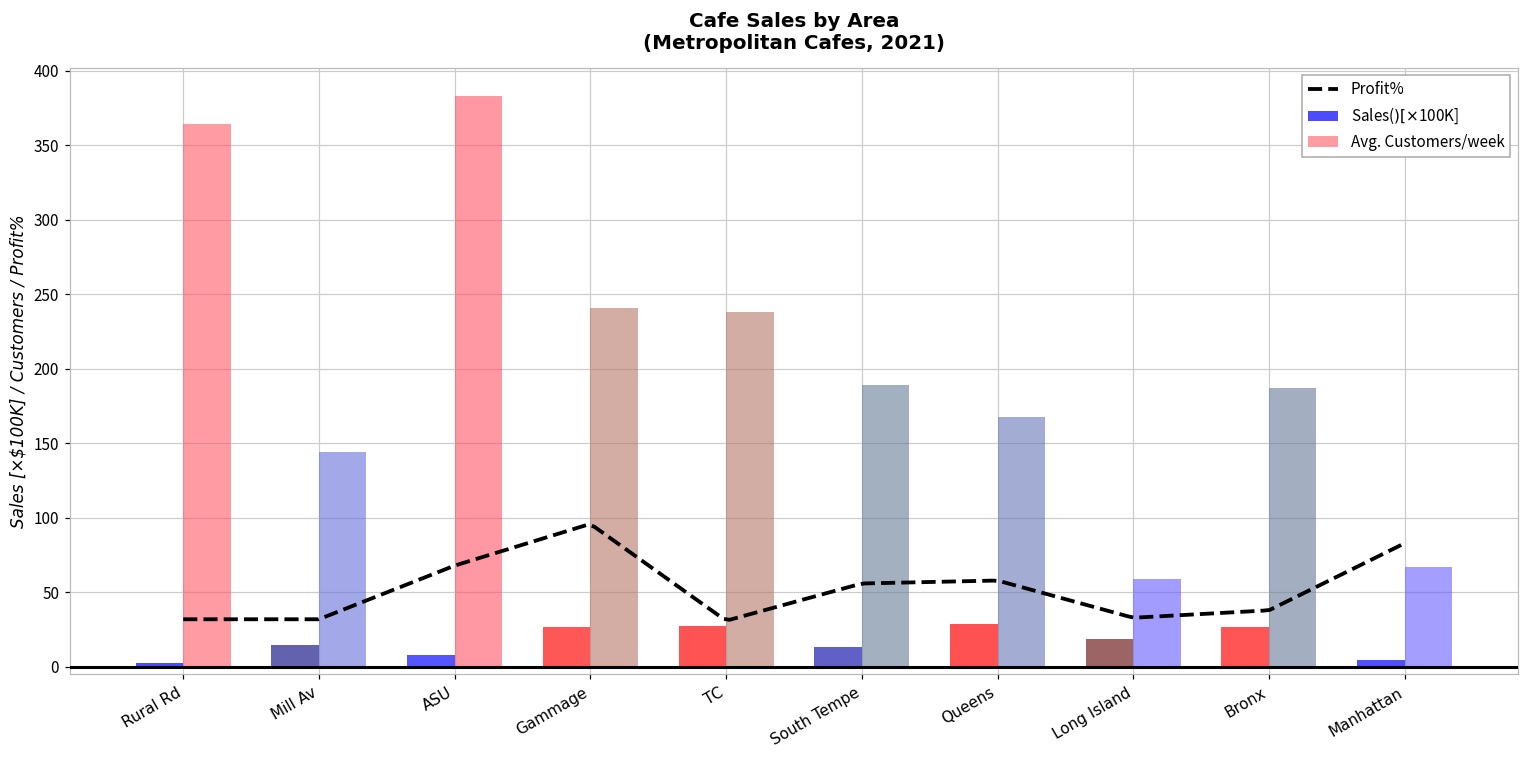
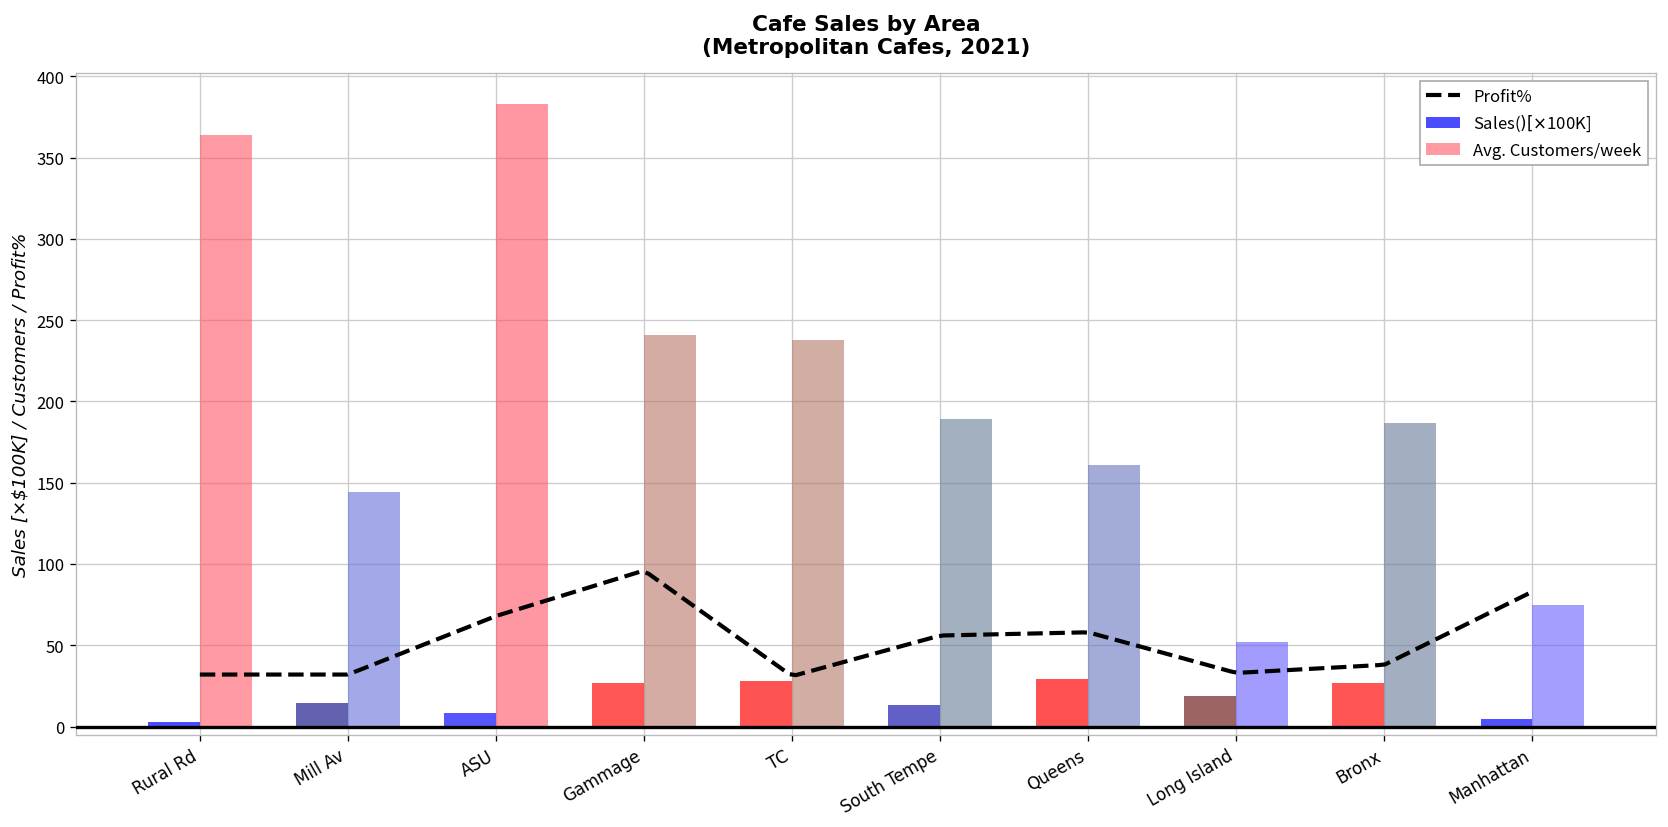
  {
    "Profit%": {
      "Rural Rd": 32,
      "Manhattan": 83
    },
    "Avg. Customers/week": {
      "Rural Rd": 364,
      "Mill Av": 144,
      "ASU": 383,
      "Gammage": 241,
      "TC": 238,
      "South Tempe": 189,
-     "Queens": 168,
-     "Long Island": 59,
+     "Queens": 161,
+     "Long Island": 52,
      "Bronx": 187,
-     "Manhattan": 67
+     "Manhattan": 75
    }
  }
